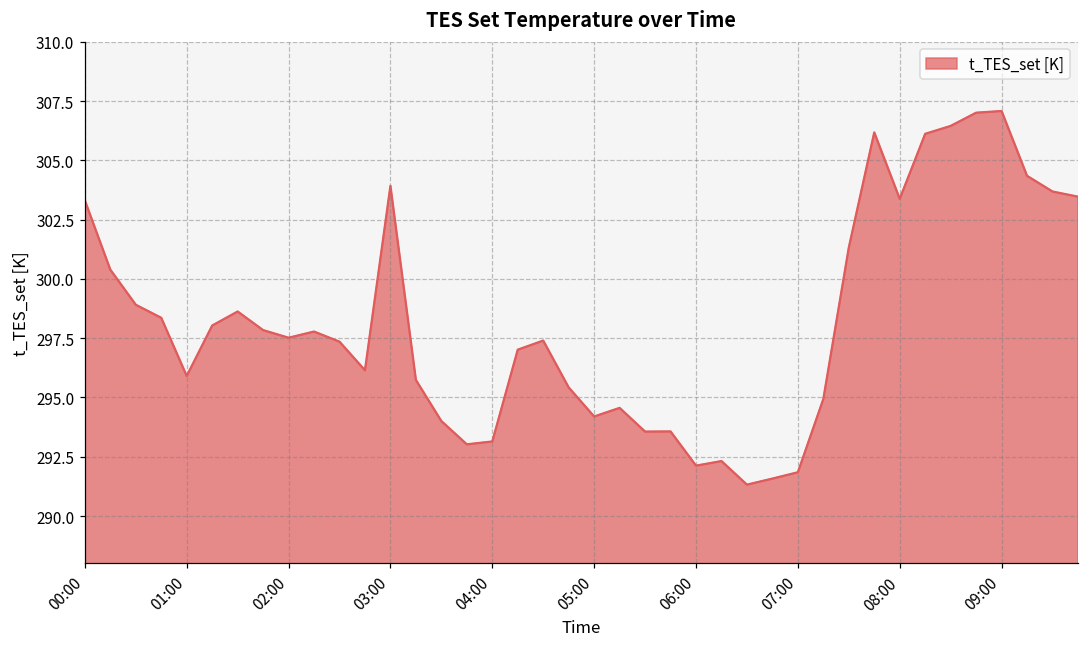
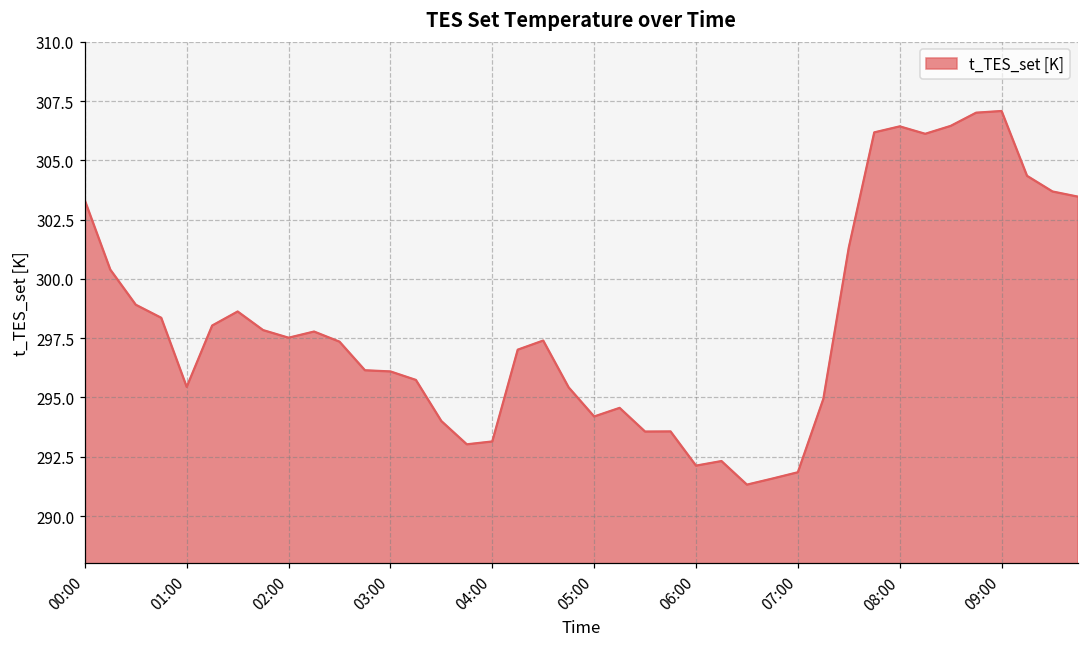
  {
    "00:00": 303.3,
-   "01:00": 295.9,
+   "01:00": 295.4,
    "02:00": 297.5,
-   "03:00": 303.9,
+   "03:00": 296.1,
    "04:00": 293.1,
    "05:00": 294.2,
    "06:00": 292.1,
    "07:00": 291.8,
-   "08:00": 303.4,
+   "08:00": 306.4,
    "09:00": 307.1
  }
